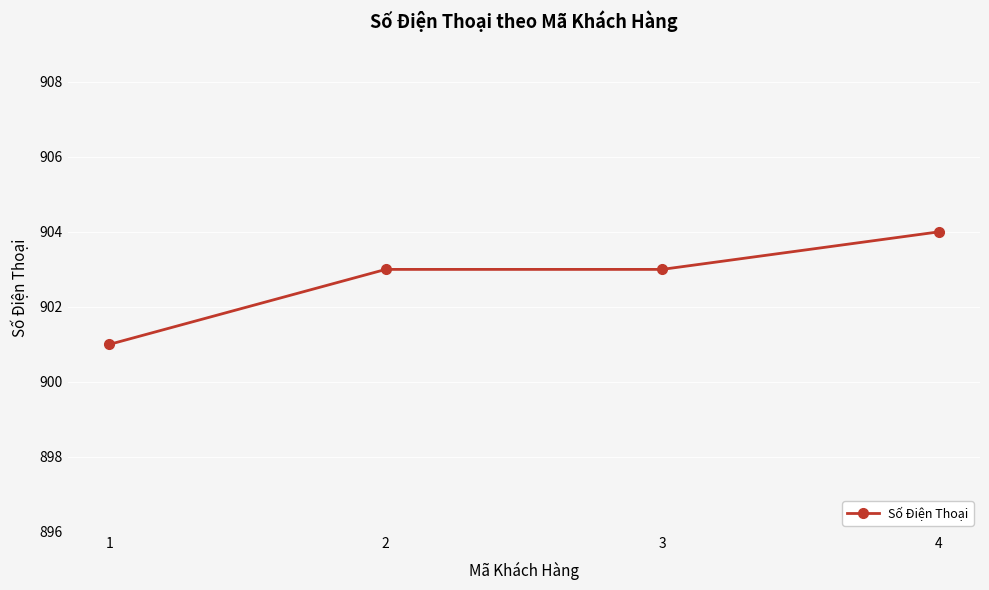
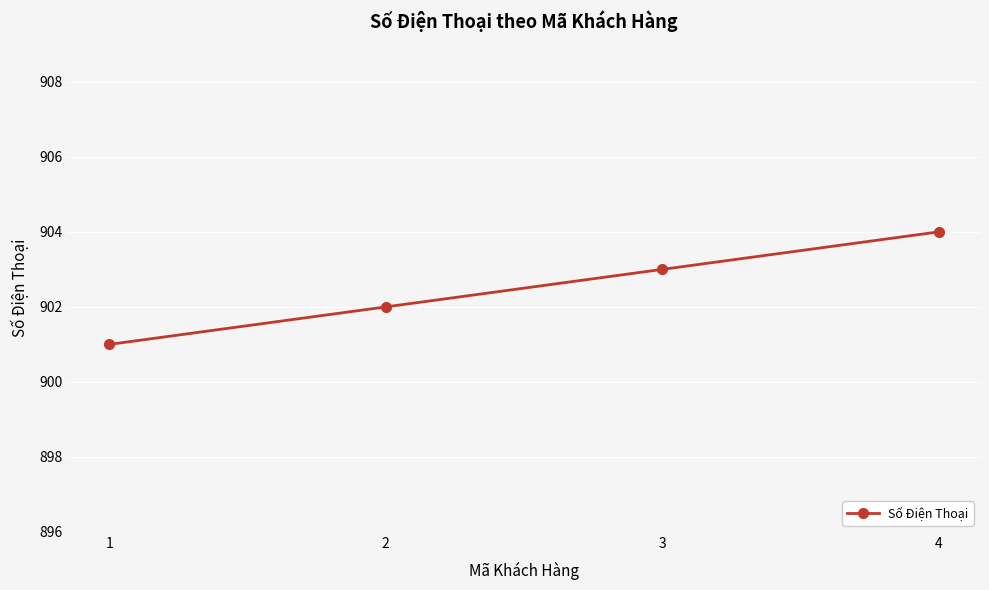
  {
    "1": 901,
-   "2": 903,
+   "2": 902,
    "3": 903,
    "4": 904
  }
